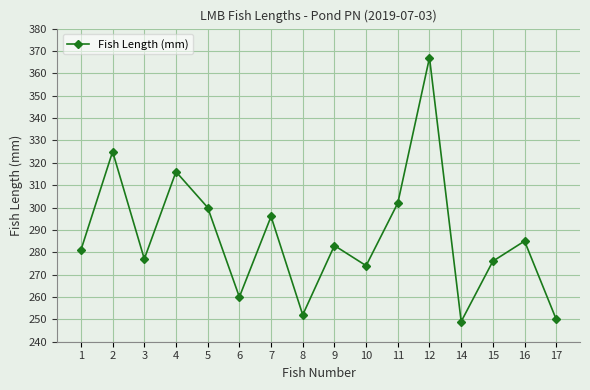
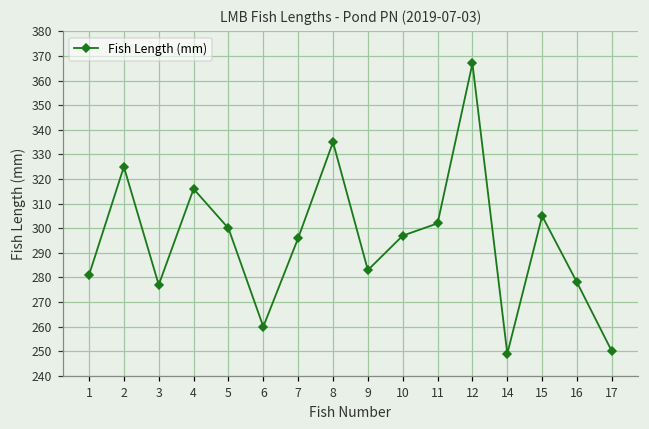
  {
    "1": 281,
    "2": 325,
    "3": 277,
    "4": 316,
    "5": 300,
    "6": 260,
    "7": 296,
-   "8": 252,
+   "8": 335,
    "9": 283,
-   "10": 274,
+   "10": 297,
    "11": 302,
    "12": 367,
    "14": 249,
-   "15": 276,
-   "16": 285,
+   "15": 305,
+   "16": 278,
    "17": 250
  }
